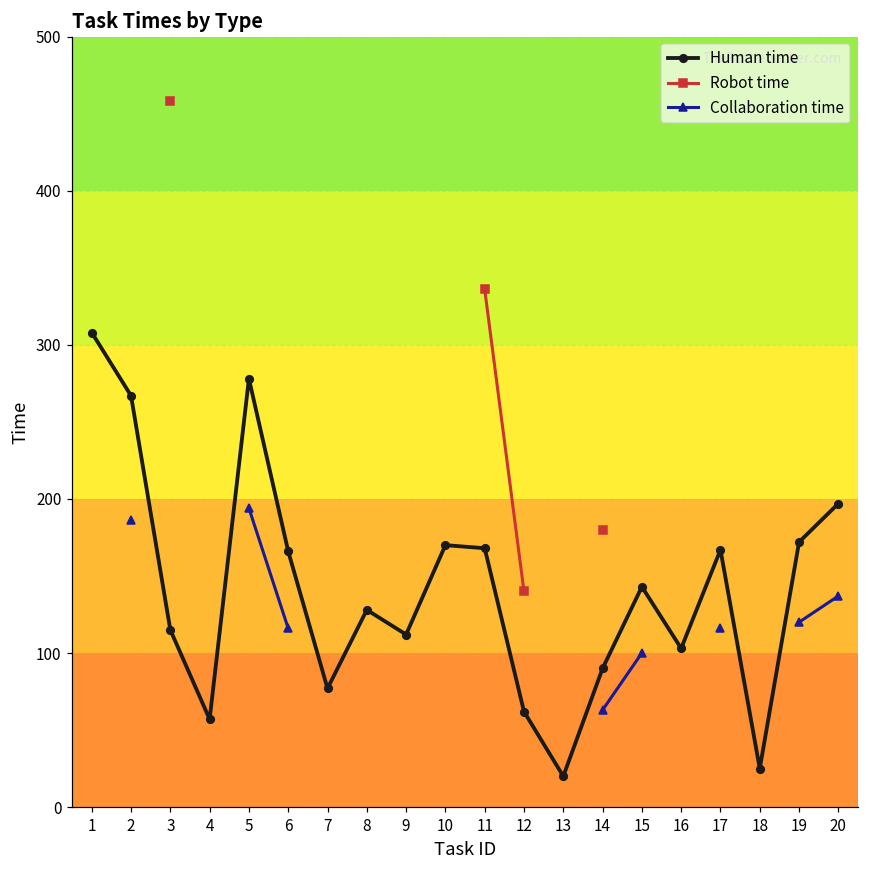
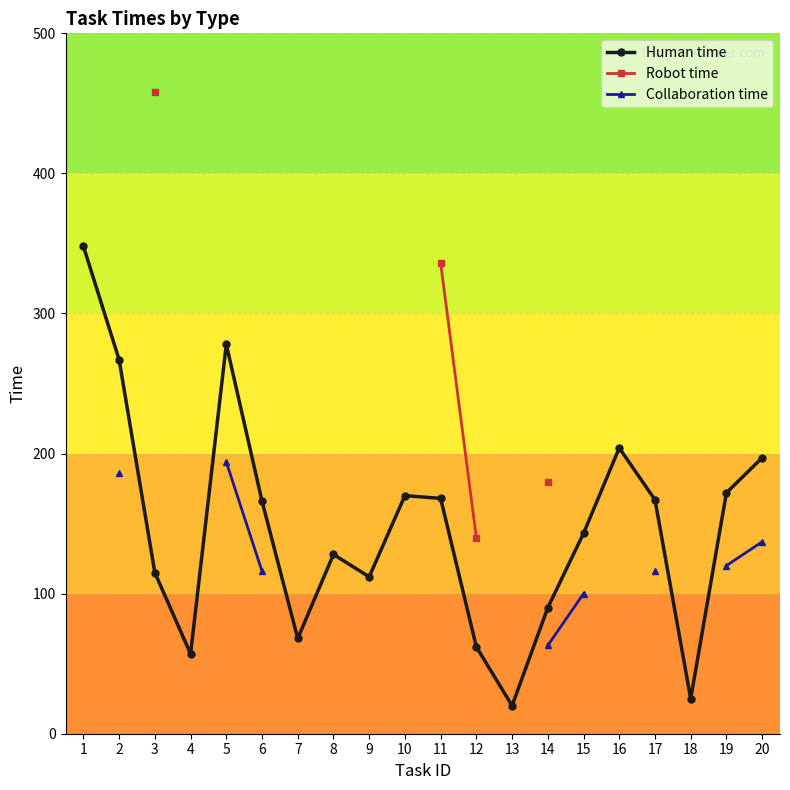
  {
    "Human time": {
-     "1": 308,
+     "1": 348,
      "2": 267,
      "3": 115,
      "4": 57,
      "5": 278,
      "6": 166,
-     "7": 77,
+     "7": 68,
      "8": 128,
      "9": 112,
      "10": 170,
      "11": 168,
      "12": 62,
      "13": 20,
      "14": 90,
      "15": 143,
-     "16": 103,
+     "16": 204,
      "17": 167,
      "18": 25,
      "19": 172,
      "20": 197
    },
    "Robot time": {
      "3": 458,
      "11": 336,
      "12": 140,
      "14": 180
    },
    "Collaboration time": {
      "2": 186,
      "5": 194,
      "6": 116,
      "14": 63,
      "15": 100,
      "17": 116,
      "19": 120,
      "20": 137
    }
  }
